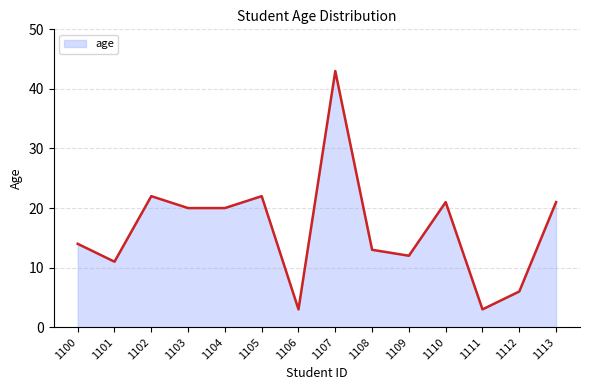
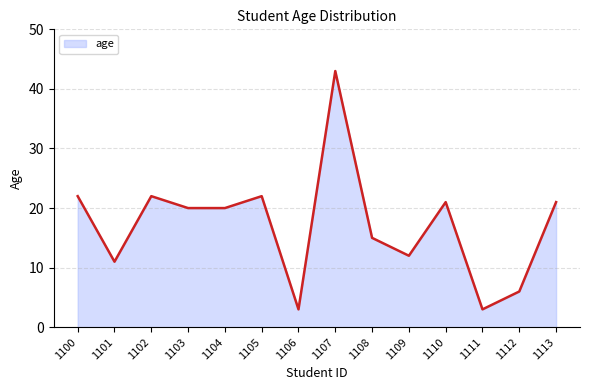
  {
-   "1100": 14,
+   "1100": 22,
    "1101": 11,
    "1102": 22,
    "1103": 20,
    "1104": 20,
    "1105": 22,
    "1106": 3,
    "1107": 43,
-   "1108": 13,
+   "1108": 15,
    "1109": 12,
    "1110": 21,
    "1111": 3,
    "1112": 6,
    "1113": 21
  }
